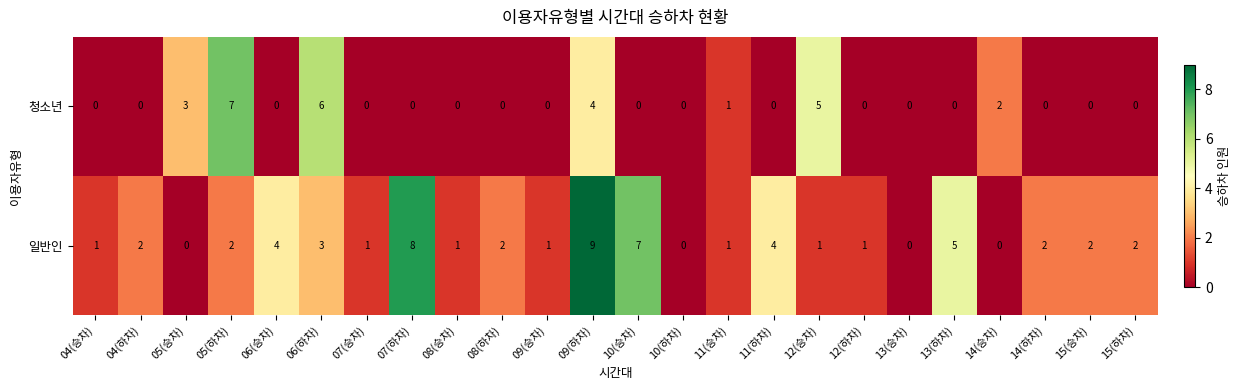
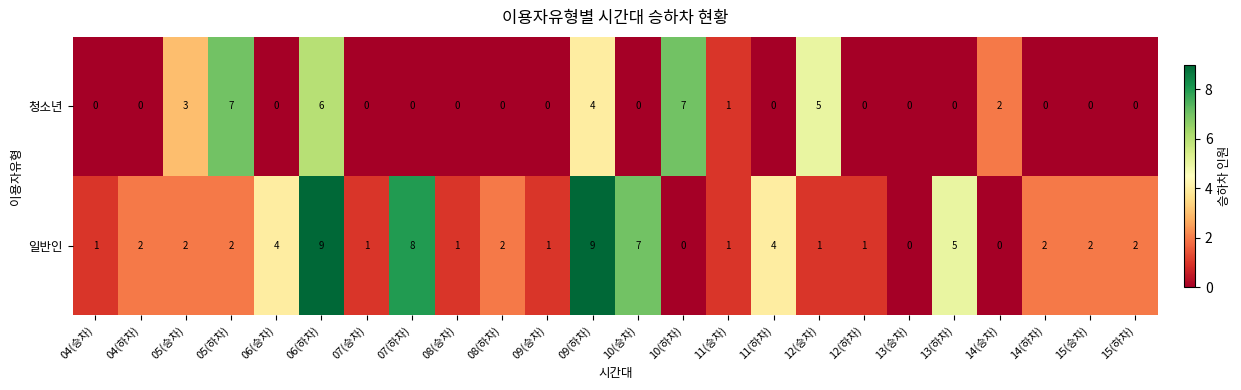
  {
    "청소년": {
      "04(승차)": 0,
      "04(하차)": 0,
      "05(승차)": 3,
      "05(하차)": 7,
      "06(승차)": 0,
      "06(하차)": 6,
      "07(승차)": 0,
      "07(하차)": 0,
      "08(승차)": 0,
      "08(하차)": 0,
      "09(승차)": 0,
      "09(하차)": 4,
      "10(승차)": 0,
-     "10(하차)": 0,
+     "10(하차)": 7,
      "11(승차)": 1,
      "11(하차)": 0,
      "12(승차)": 5,
      "12(하차)": 0,
      "13(승차)": 0,
      "13(하차)": 0,
      "14(승차)": 2,
      "14(하차)": 0,
      "15(승차)": 0,
      "15(하차)": 0
    },
    "일반인": {
      "04(승차)": 1,
      "04(하차)": 2,
-     "05(승차)": 0,
+     "05(승차)": 2,
      "05(하차)": 2,
      "06(승차)": 4,
-     "06(하차)": 3,
+     "06(하차)": 9,
      "07(승차)": 1,
      "07(하차)": 8,
      "08(승차)": 1,
      "08(하차)": 2,
      "09(승차)": 1,
      "09(하차)": 9,
      "10(승차)": 7,
      "10(하차)": 0,
      "11(승차)": 1,
      "11(하차)": 4,
      "12(승차)": 1,
      "12(하차)": 1,
      "13(승차)": 0,
      "13(하차)": 5,
      "14(승차)": 0,
      "14(하차)": 2,
      "15(승차)": 2,
      "15(하차)": 2
    }
  }
